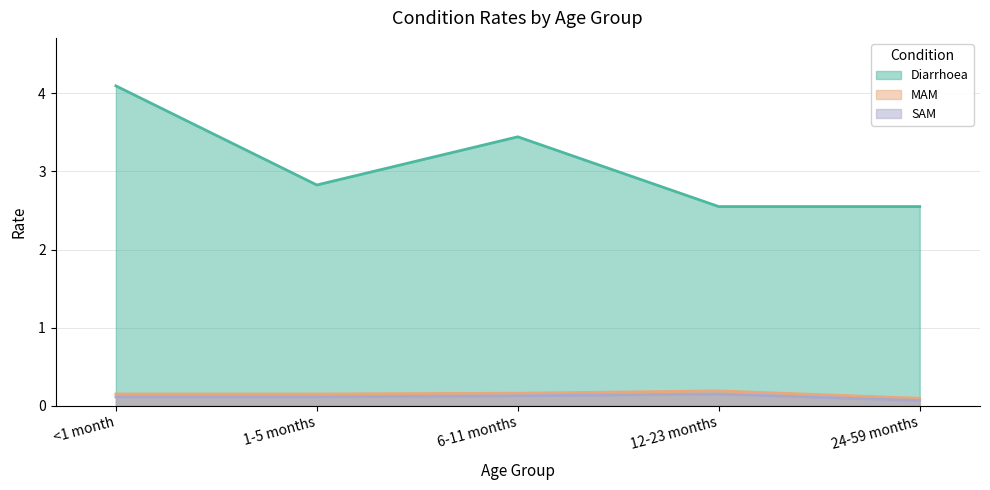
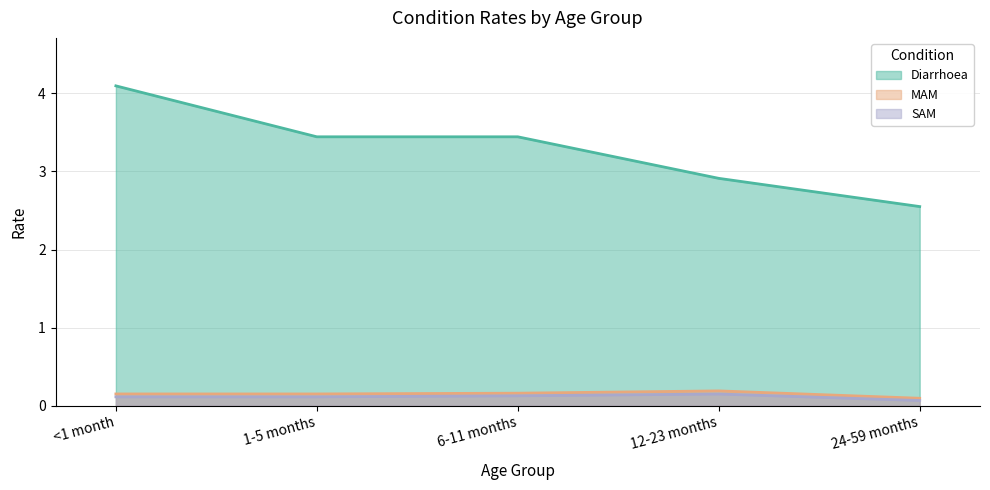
  {
    "Diarrhoea": {
      "<1 month": 4.1,
-     "1-5 months": 2.8,
+     "1-5 months": 3.4,
      "6-11 months": 3.4,
-     "12-23 months": 2.6,
+     "12-23 months": 2.9,
      "24-59 months": 2.6
    },
    "MAM": {
      "<1 month": 0.2,
      "1-5 months": 0.2,
      "6-11 months": 0.2,
      "12-23 months": 0.2
    },
    "SAM": {
      "<1 month": 0.1,
      "1-5 months": 0.1,
      "6-11 months": 0.1,
      "12-23 months": 0.1
    }
  }
